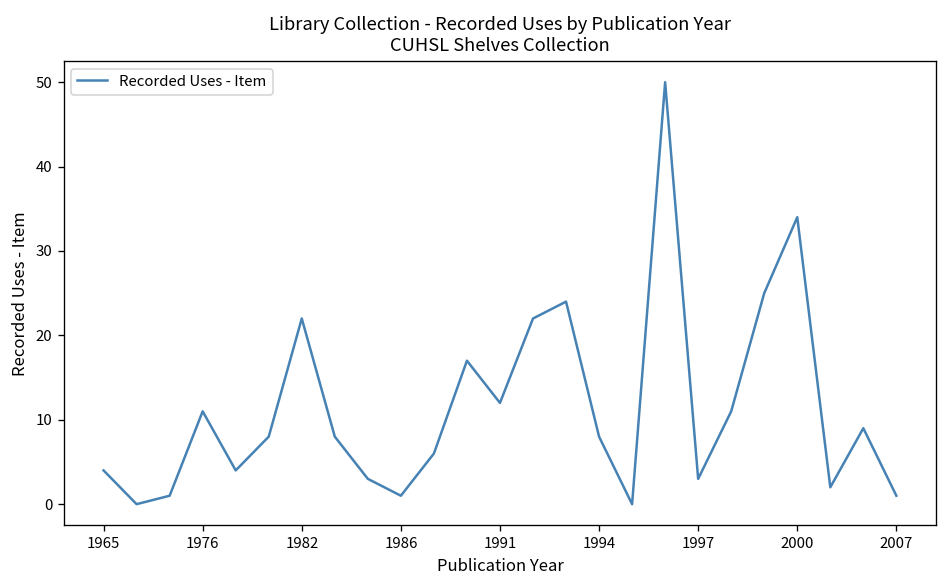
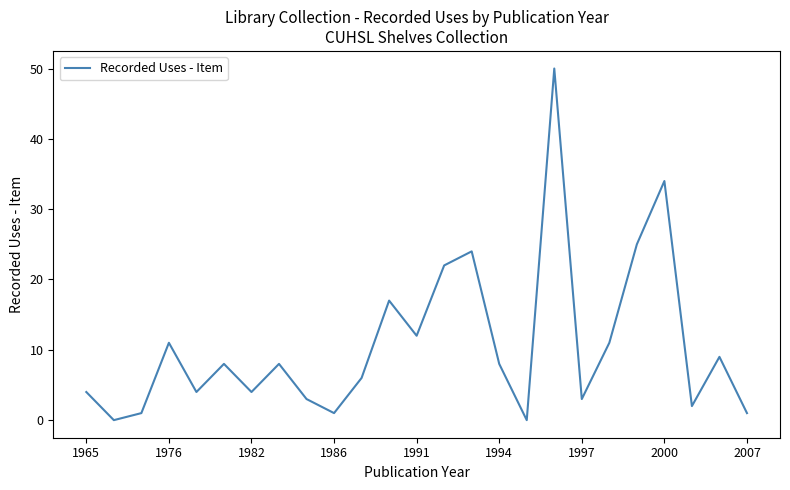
  {
    "1965": 4,
    "1976": 11,
-   "1982": 22,
+   "1982": 4,
    "1986": 1,
    "1991": 12,
    "1994": 8,
    "1997": 3,
    "2000": 34,
    "2007": 1
  }
